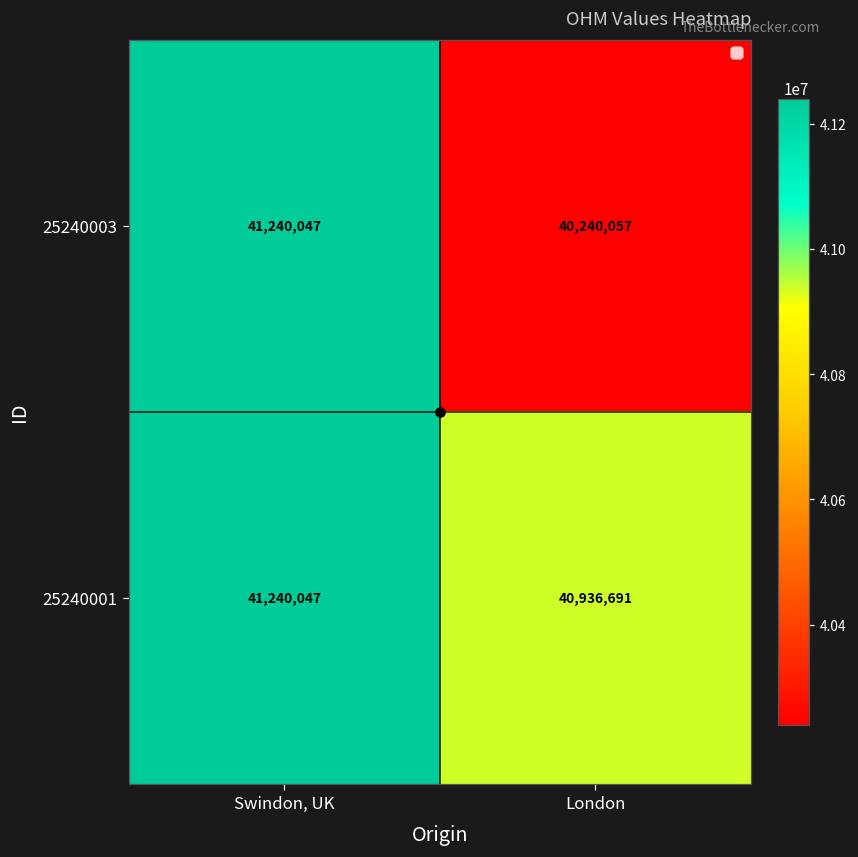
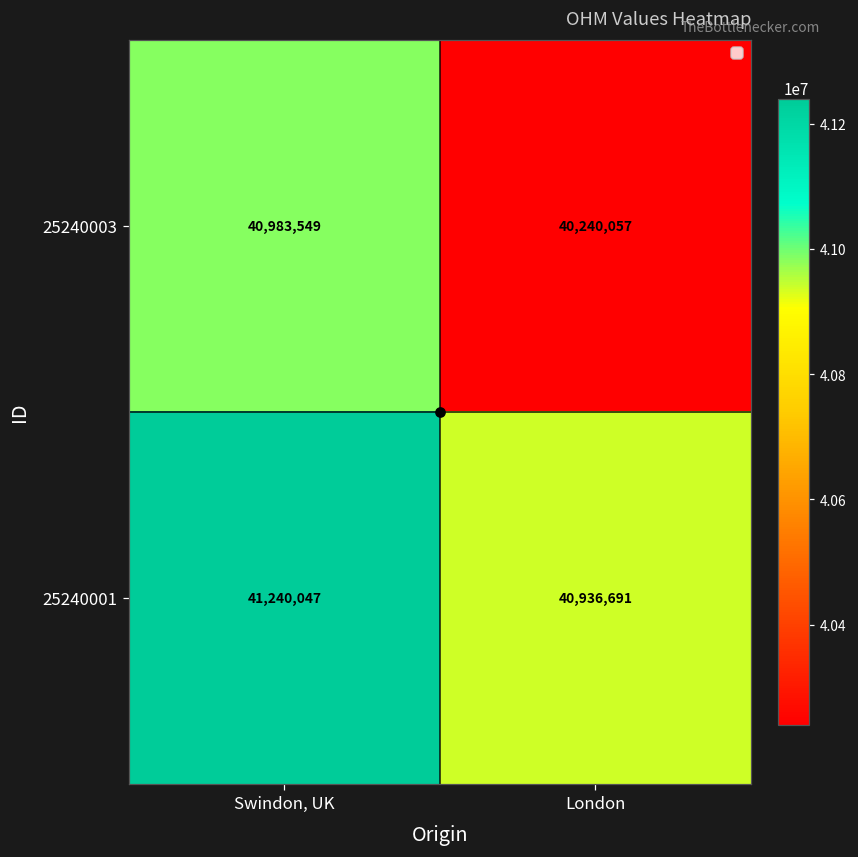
  {
    "25240003": {
-     "Swindon, UK": "41,240,047",
+     "Swindon, UK": "40,983,549",
      "London": "40,240,057"
    },
    "25240001": {
      "Swindon, UK": "41,240,047",
      "London": "40,936,691"
    }
  }
